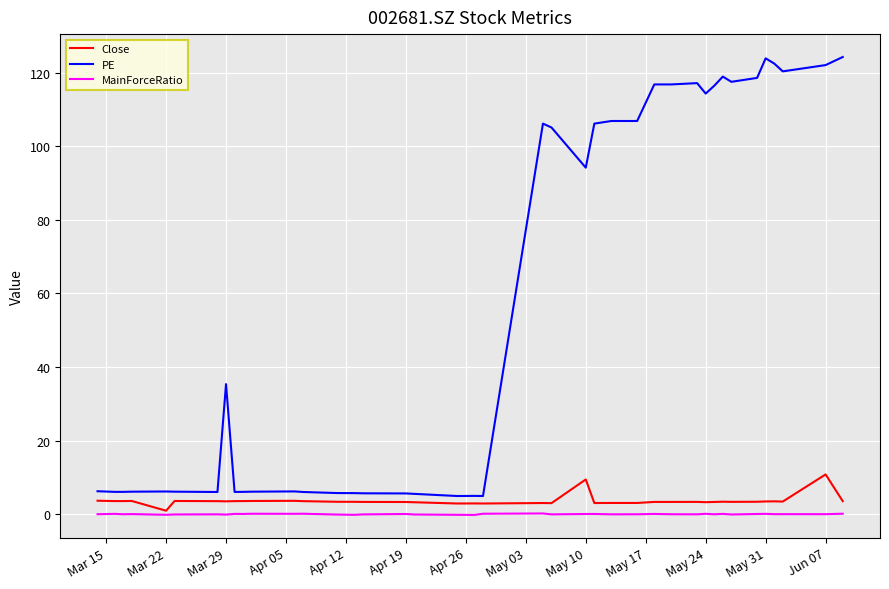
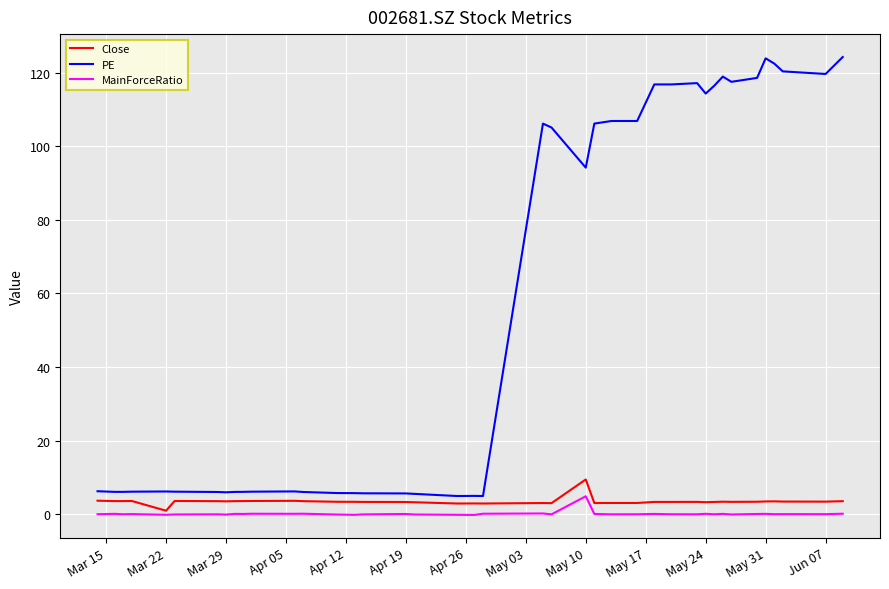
  {
    "Close": {
      "Mar 22": 1,
      "Mar 29": 3,
      "Apr 19": 3,
      "May 10": 9,
      "May 24": 3,
      "May 31": 3,
-     "Jun 07": 11
+     "Jun 07": 3
    },
    "PE": {
      "Mar 22": 6,
-     "Mar 29": 35,
+     "Mar 29": 6,
      "Apr 19": 6,
      "May 10": 94,
      "May 24": 114,
      "May 31": 124,
-     "Jun 07": 122
+     "Jun 07": 120
    },
    "MainForceRatio": {
      "Mar 22": 0,
      "Mar 29": 0,
      "Apr 19": 0,
-     "May 10": 0,
+     "May 10": 5,
      "May 24": 0,
      "May 31": 0,
      "Jun 07": 0
    }
  }
